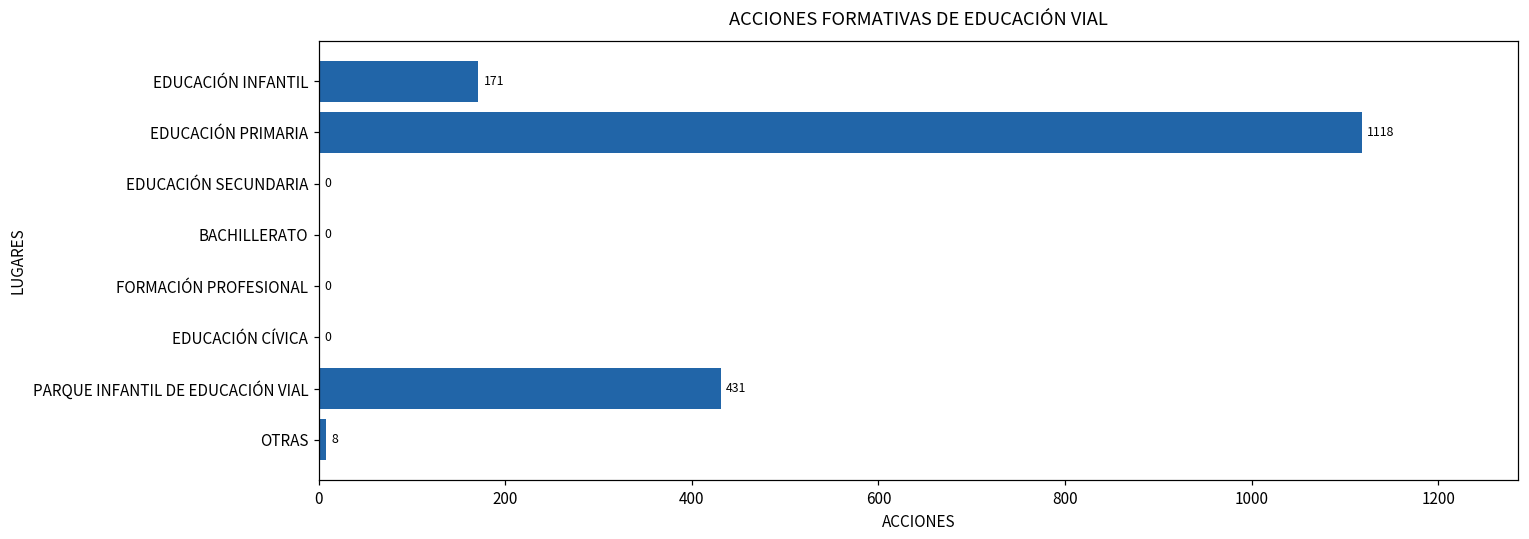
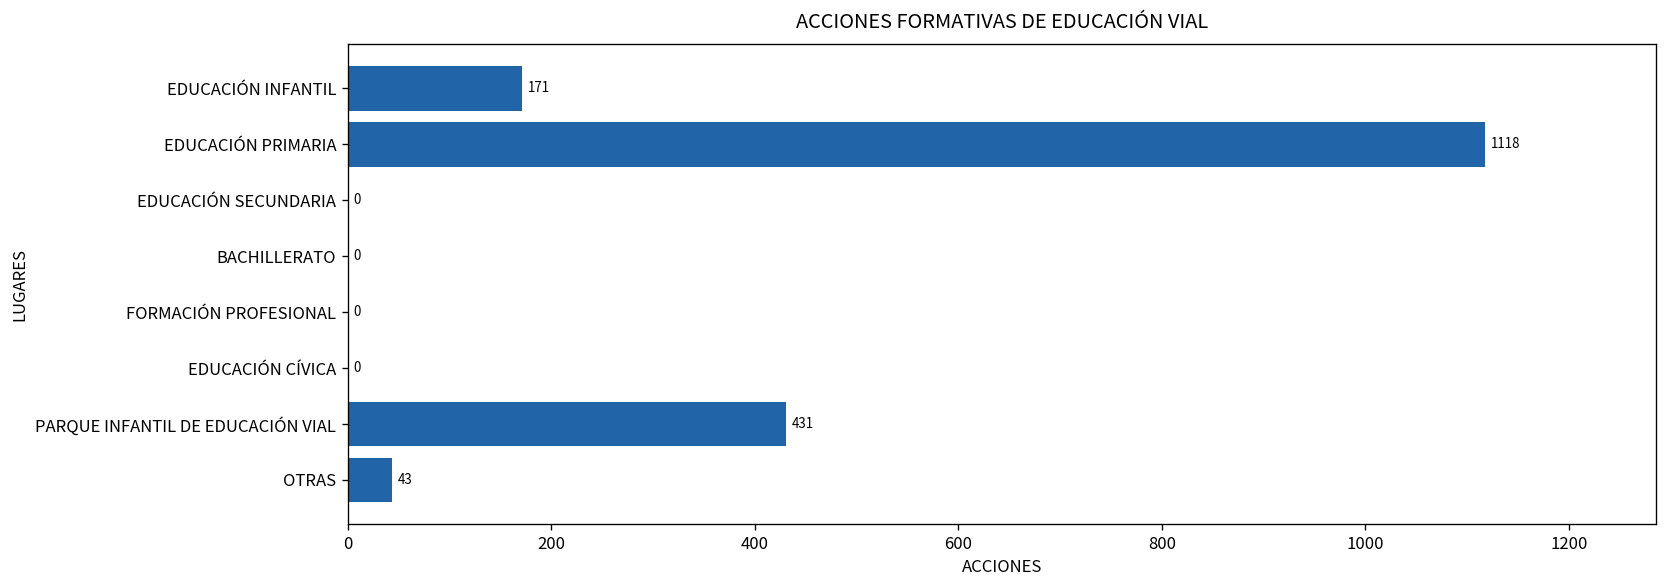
  {
    "EDUCACIÓN INFANTIL": 171,
    "EDUCACIÓN PRIMARIA": 1118,
    "EDUCACIÓN SECUNDARIA": 0,
    "BACHILLERATO": 0,
    "FORMACIÓN PROFESIONAL": 0,
    "EDUCACIÓN CÍVICA": 0,
    "PARQUE INFANTIL DE EDUCACIÓN VIAL": 431,
-   "OTRAS": 8
+   "OTRAS": 43
  }
